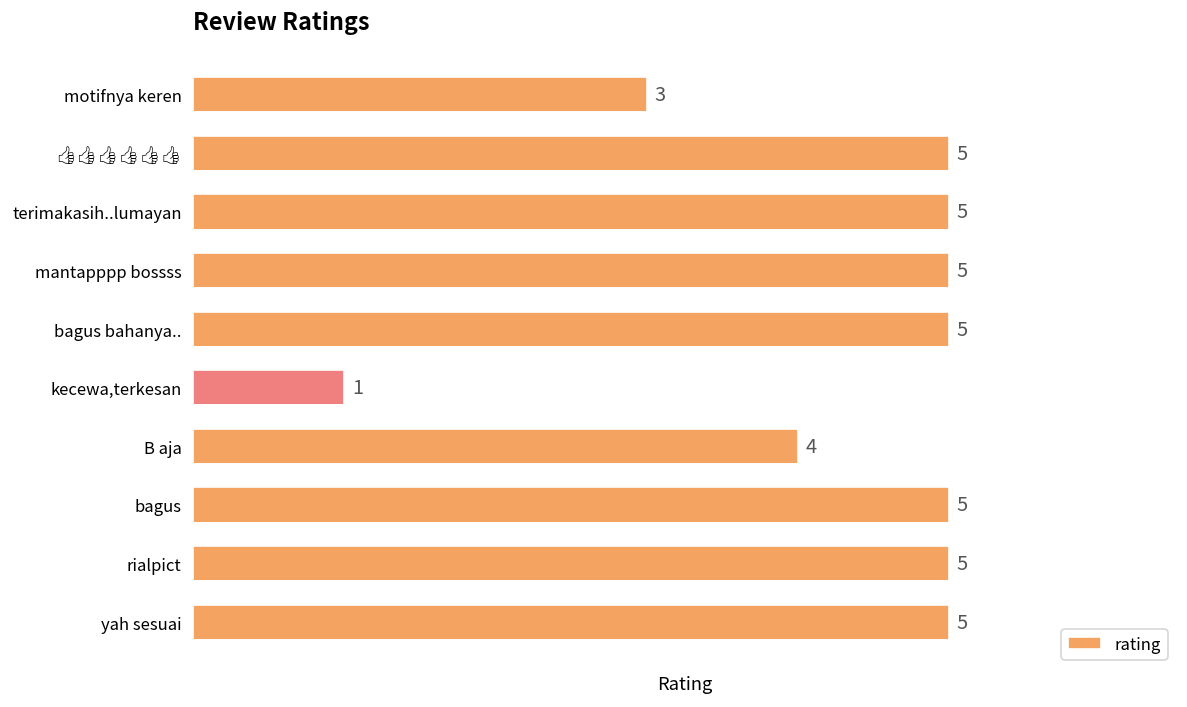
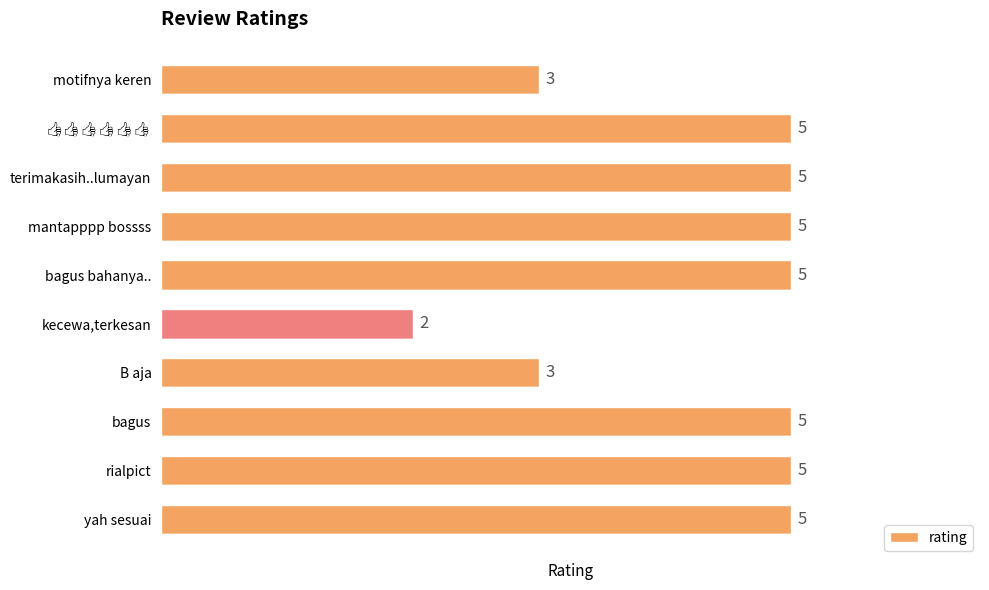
  {
    "motifnya keren": 3,
    "👍👍👍👍👍👍": 5,
    "terimakasih..lumayan": 5,
    "mantapppp bossss": 5,
    "bagus bahanya..": 5,
-   "kecewa,terkesan": 1,
-   "B aja": 4,
+   "kecewa,terkesan": 2,
+   "B aja": 3,
    "bagus": 5,
    "rialpict": 5,
    "yah sesuai": 5
  }
